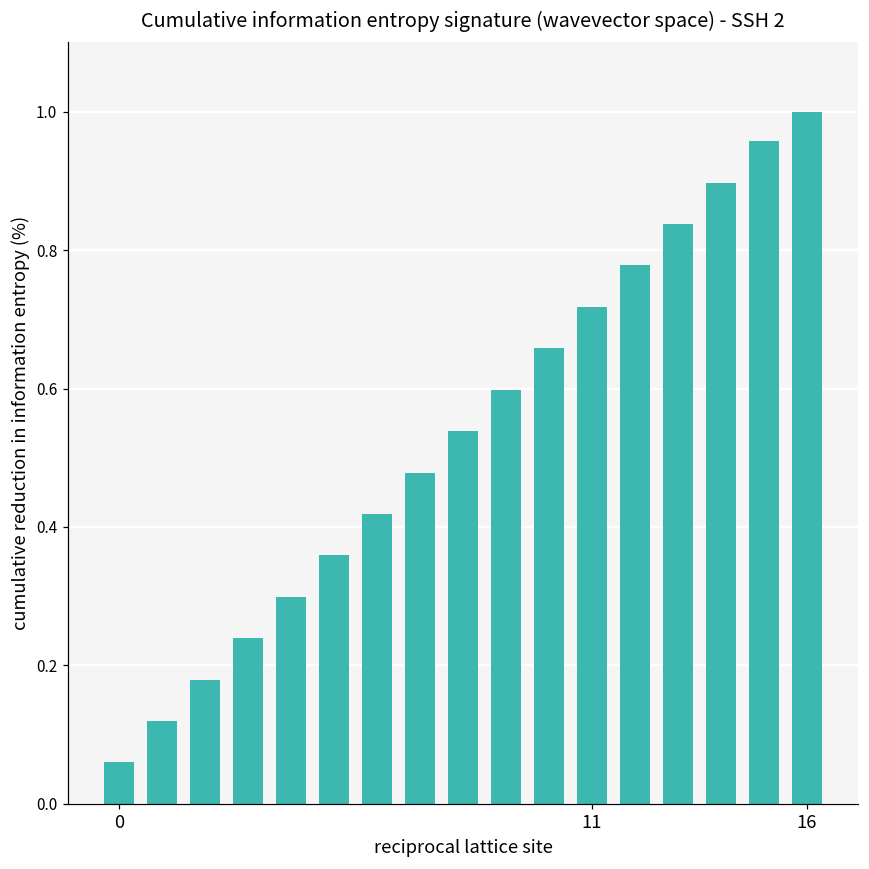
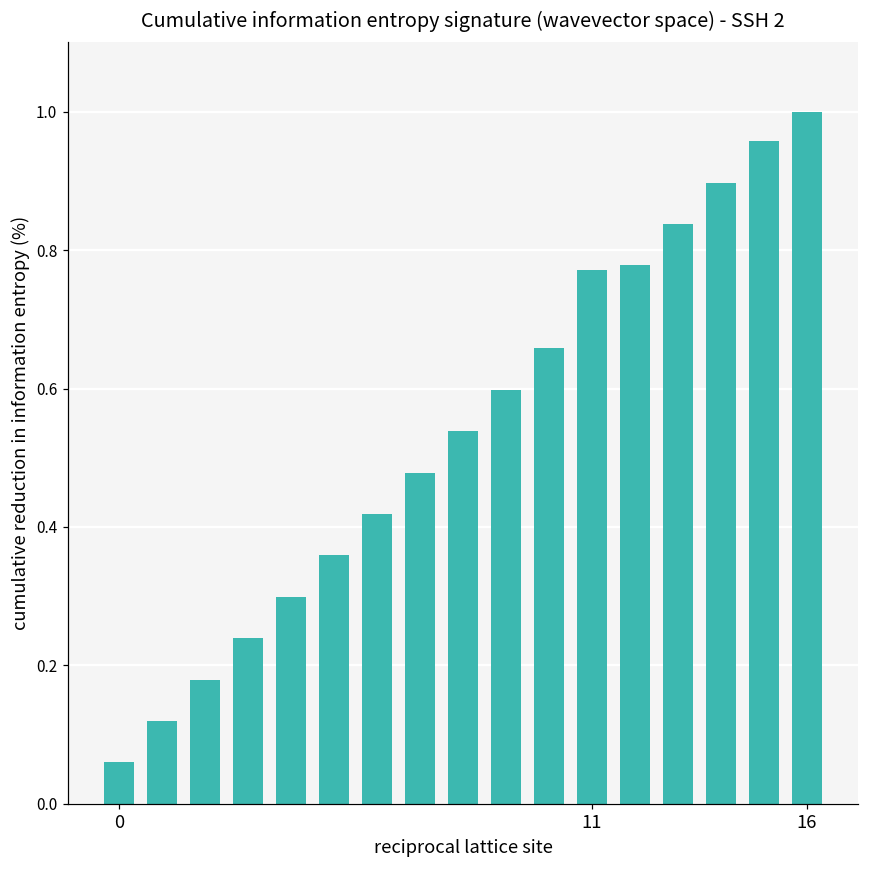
  {
    "0": 0.06,
-   "11": 0.72,
+   "11": 0.77,
    "16": 1.00
  }
